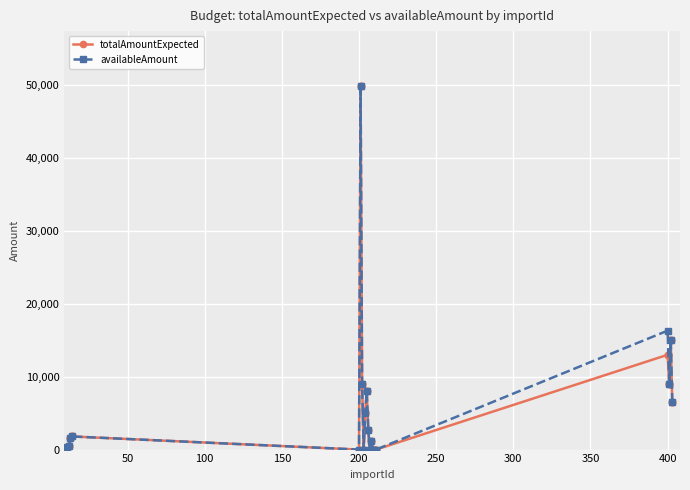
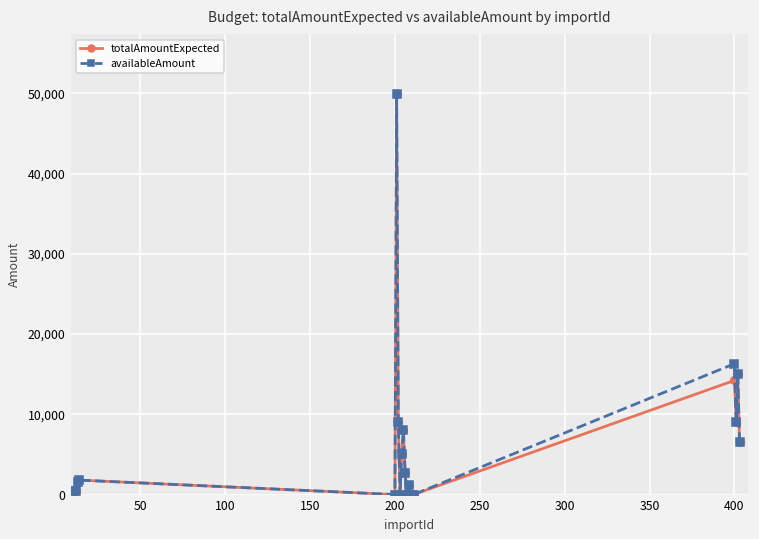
  {
    "totalAmountExpected": {
-     "400": "13,000"
+     "400": "14,000"
    },
    "availableAmount": {
      "400": "16,000"
    }
  }
